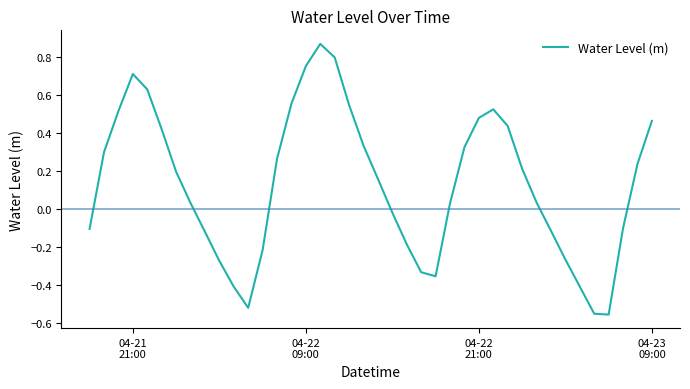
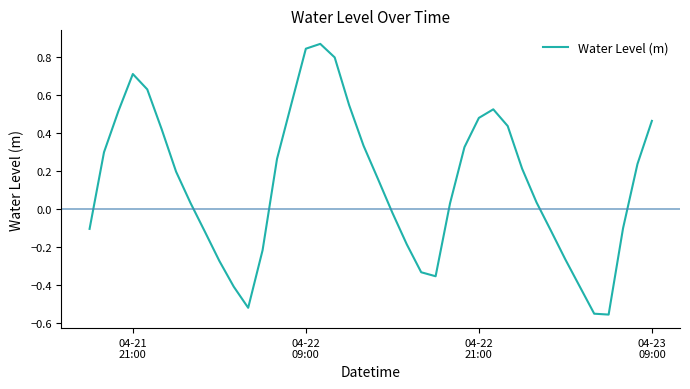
  {
    "04-21 21:00": 0.71,
-   "04-22 09:00": 0.75,
+   "04-22 09:00": 0.84,
    "04-22 21:00": 0.48,
    "04-23 09:00": 0.46
  }
